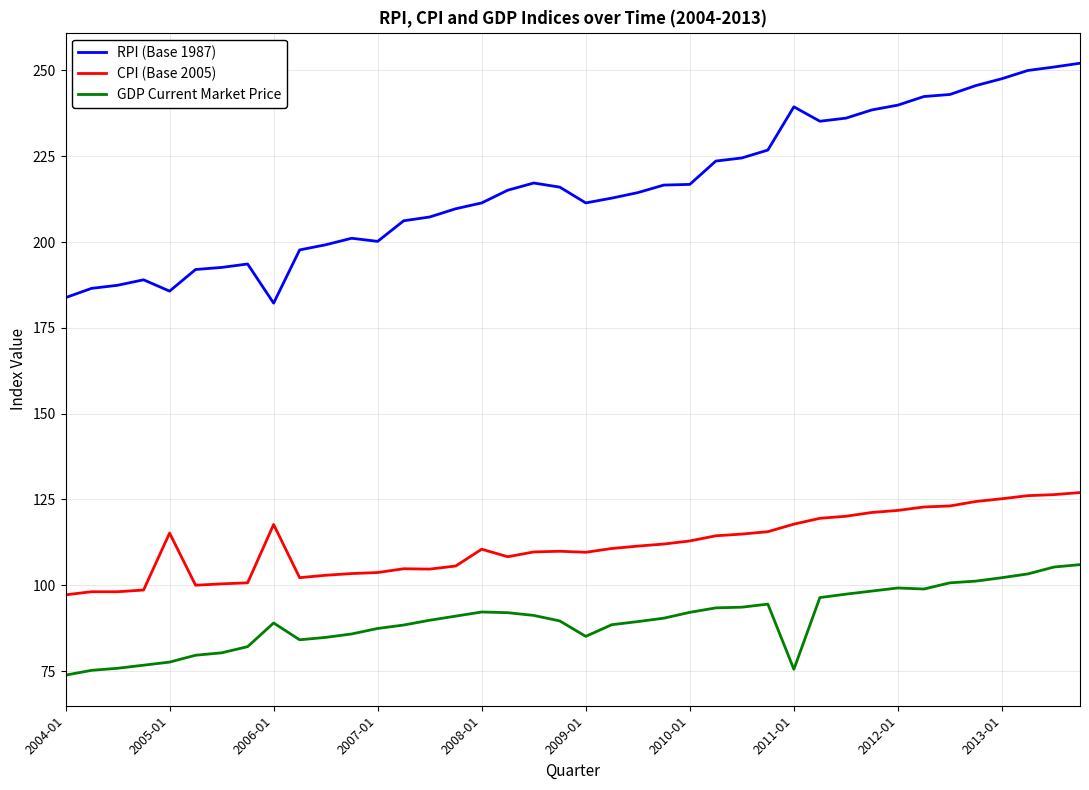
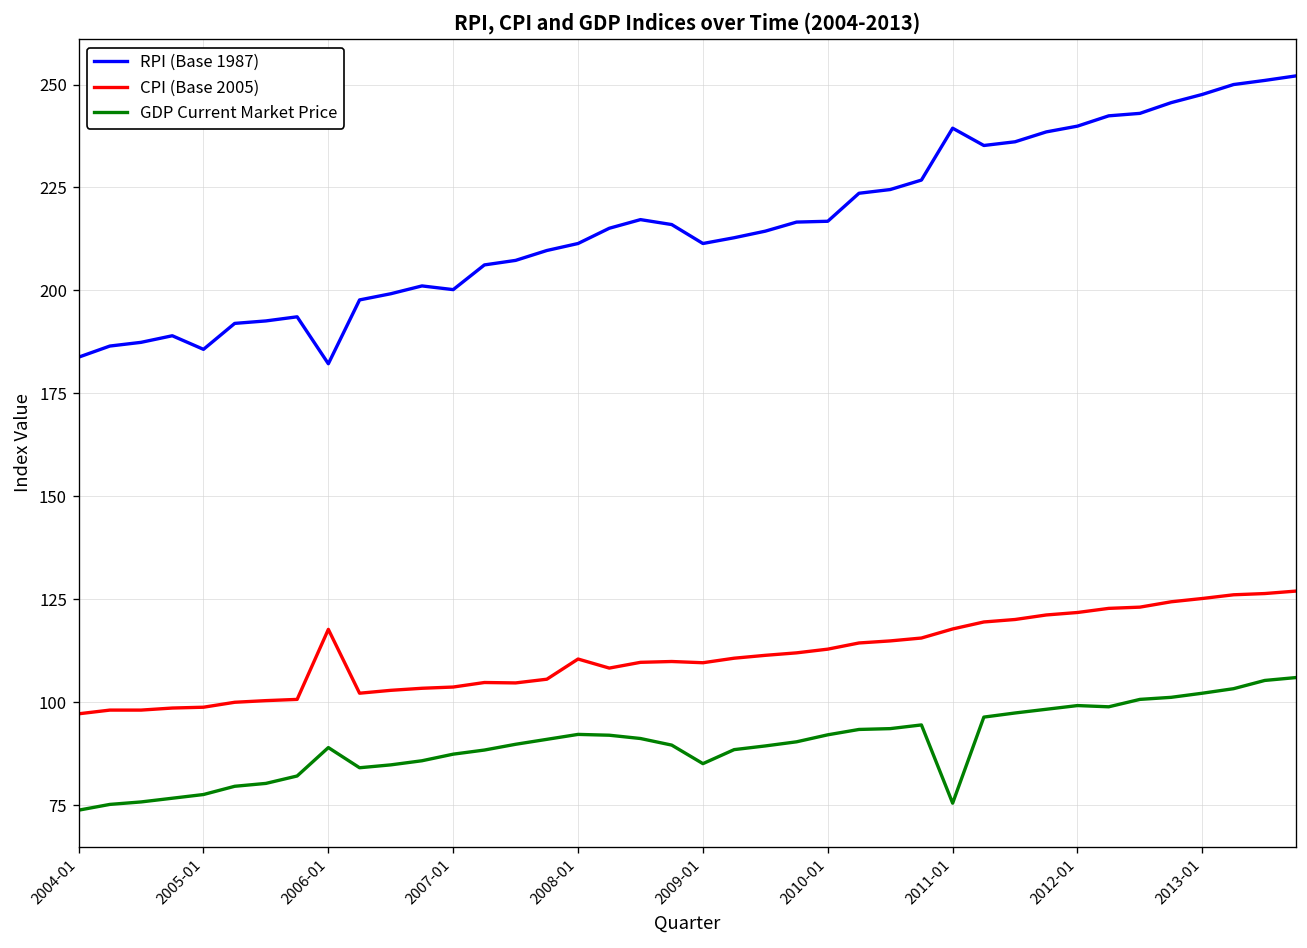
  {
    "RPI (Base 1987)": {
      "2004-01": 184,
      "2005-01": 186,
      "2006-01": 182,
      "2007-01": 200,
      "2008-01": 211,
      "2009-01": 211,
      "2010-01": 217,
      "2011-01": 239,
      "2012-01": 240,
      "2013-01": 248
    },
    "CPI (Base 2005)": {
      "2004-01": 97,
-     "2005-01": 115,
+     "2005-01": 99,
      "2006-01": 118,
      "2007-01": 104,
      "2008-01": 111,
      "2009-01": 110,
      "2010-01": 113,
      "2011-01": 118,
      "2012-01": 122,
      "2013-01": 125
    },
    "GDP Current Market Price": {
      "2004-01": 74,
      "2005-01": 78,
      "2006-01": 89,
      "2007-01": 87,
      "2008-01": 92,
      "2009-01": 85,
      "2010-01": 92,
      "2011-01": 76,
      "2012-01": 99,
      "2013-01": 102
    }
  }
